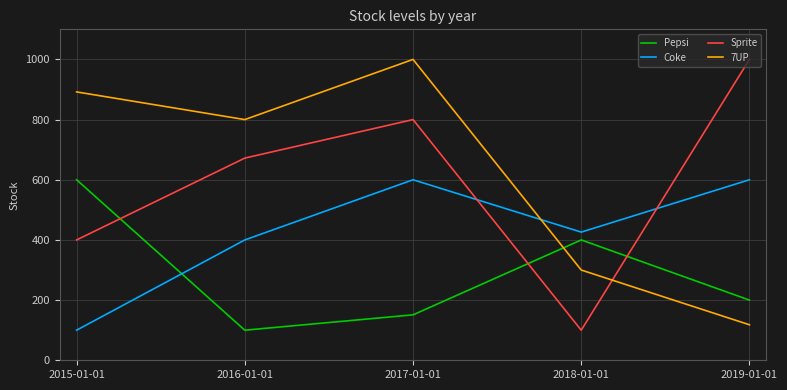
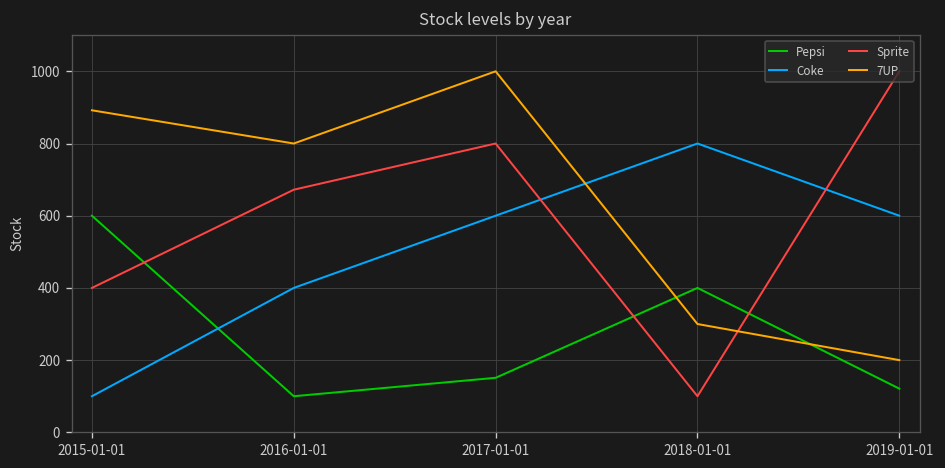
  {
    "Pepsi": {
      "2015-01-01": 600,
      "2016-01-01": 100,
      "2017-01-01": 150,
      "2018-01-01": 400,
-     "2019-01-01": 200
+     "2019-01-01": 120
    },
    "Coke": {
      "2015-01-01": 100,
      "2016-01-01": 400,
      "2017-01-01": 600,
-     "2018-01-01": 430,
+     "2018-01-01": 800,
      "2019-01-01": 600
    },
    "Sprite": {
      "2015-01-01": 400,
      "2016-01-01": 670,
      "2017-01-01": 800,
      "2018-01-01": 100
    },
    "7UP": {
      "2015-01-01": 890,
      "2016-01-01": 800,
      "2017-01-01": 1000,
      "2018-01-01": 300,
-     "2019-01-01": 120
+     "2019-01-01": 200
    }
  }
